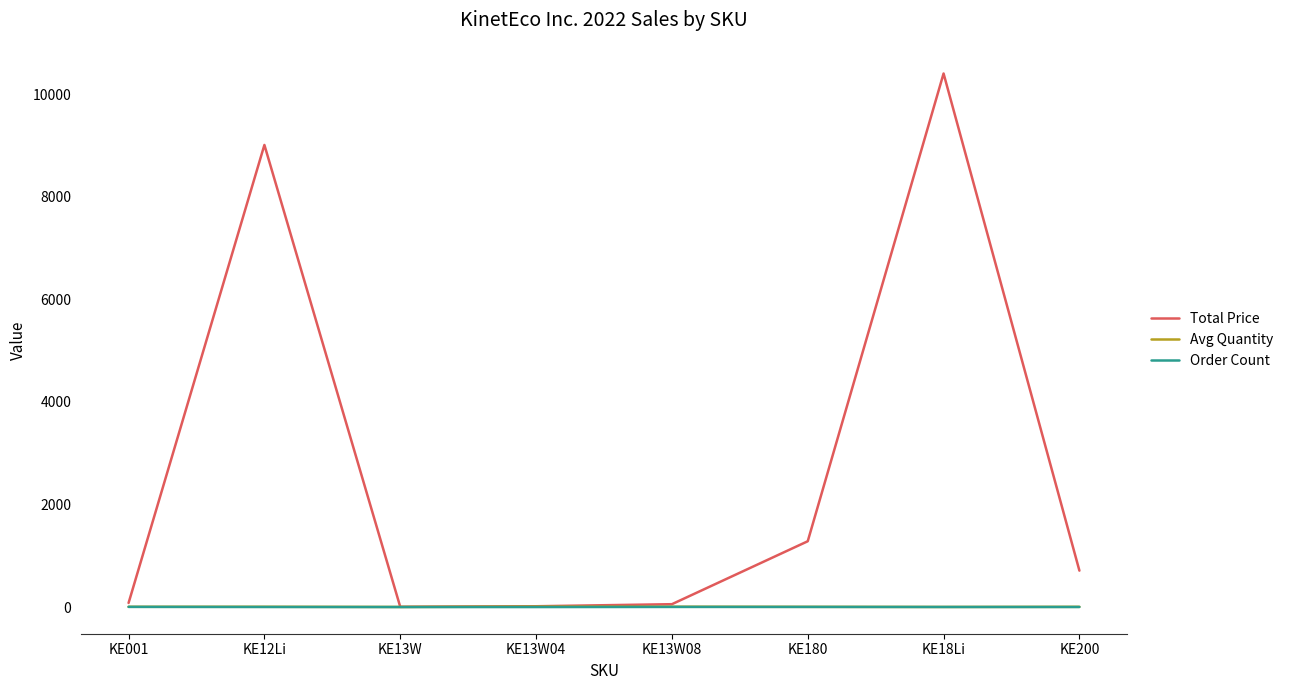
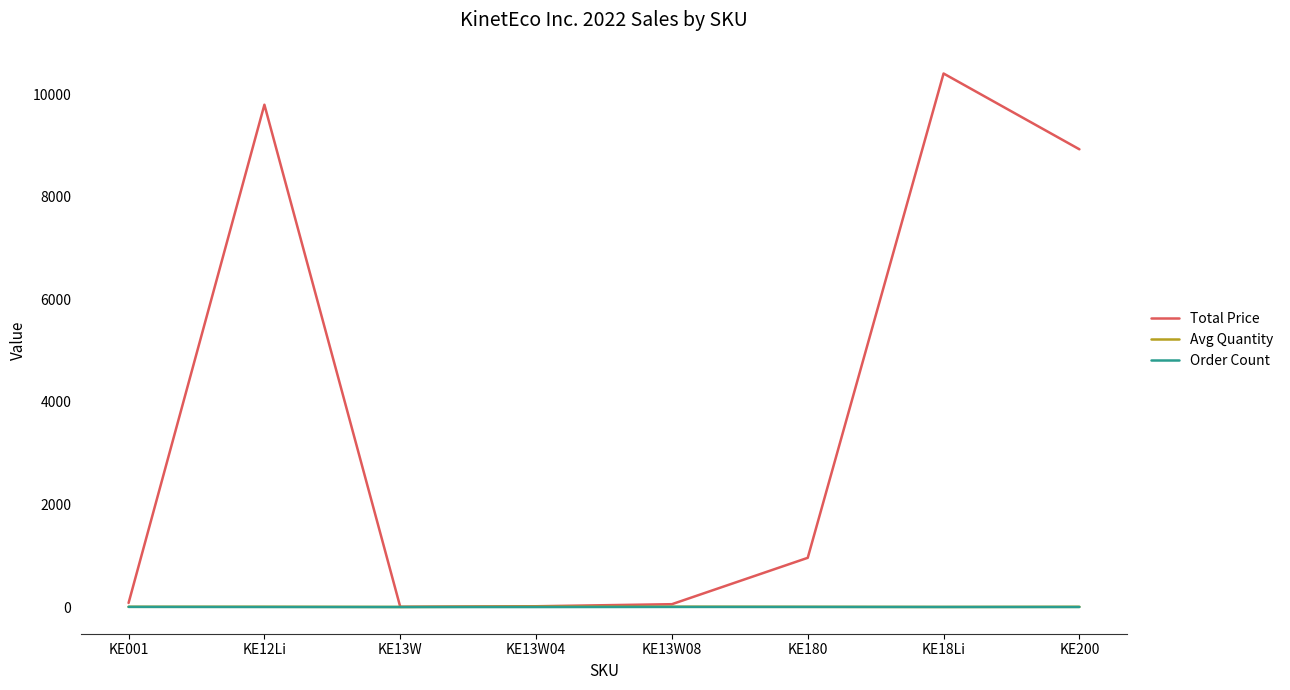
  {
    "Total Price": {
      "KE001": 100,
-     "KE12Li": 9000,
-     "KE180": 1300,
+     "KE12Li": 9800,
+     "KE180": 1000,
      "KE18Li": 10400,
-     "KE200": 700
+     "KE200": 8900
    },
    "Order Count": {
      "KE001": 0,
      "KE12Li": 0,
      "KE13W08": 0,
      "KE180": 0,
      "KE18Li": 0,
      "KE200": 0
    }
  }
